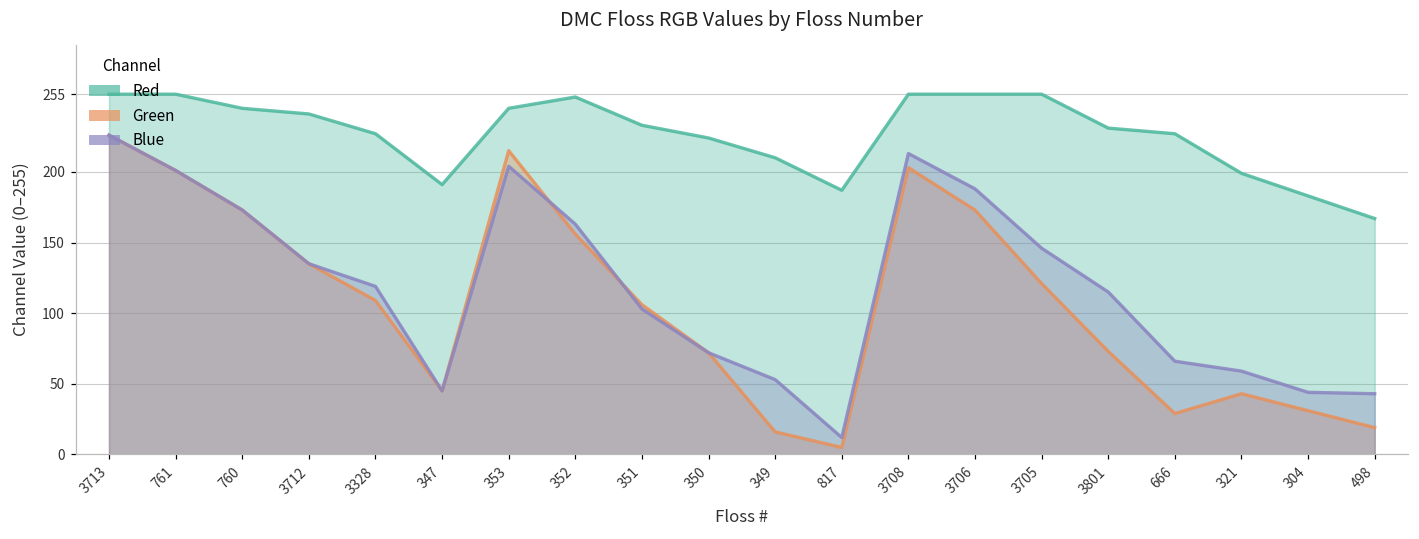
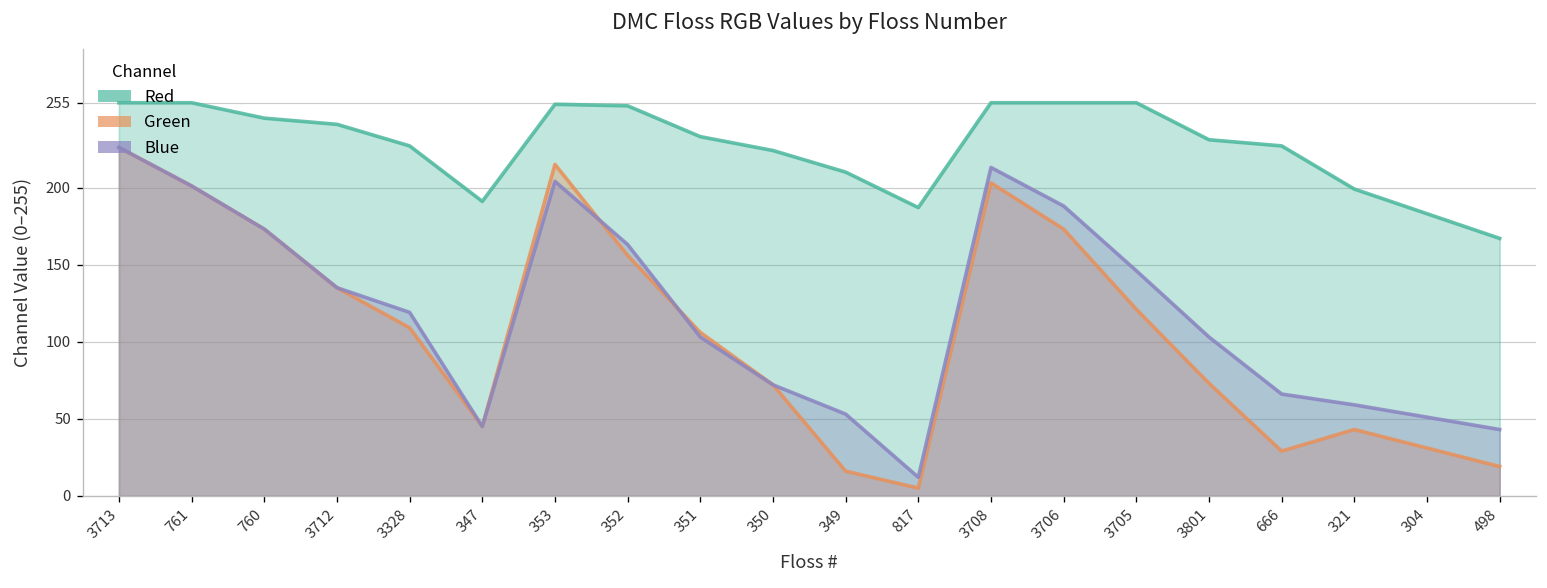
  {
    "Red": {
      "3713": 255,
      "761": 255,
      "760": 245,
      "3712": 241,
      "3328": 227,
      "347": 191,
-     "353": 245,
+     "353": 254,
      "352": 253,
      "351": 233,
      "350": 224,
      "349": 210,
      "817": 187,
      "3708": 255,
      "3706": 255,
      "3705": 255,
      "3801": 231,
      "666": 227,
      "321": 199,
      "304": 183,
      "498": 167
    },
    "Green": {
      "3328": 109,
      "353": 215,
      "352": 156,
      "351": 106,
      "349": 16,
      "817": 5,
      "3708": 203,
      "3706": 173,
      "3705": 121,
      "3801": 73,
      "666": 29,
      "321": 43,
      "304": 31,
      "498": 19
    },
    "Blue": {
      "3328": 119,
      "353": 204,
      "352": 163,
      "351": 103,
      "349": 53,
      "817": 12,
      "3708": 213,
      "3706": 188,
      "3705": 146,
-     "3801": 115,
+     "3801": 103,
      "666": 66,
      "321": 59,
-     "304": 44,
+     "304": 51,
      "498": 43
    }
  }
